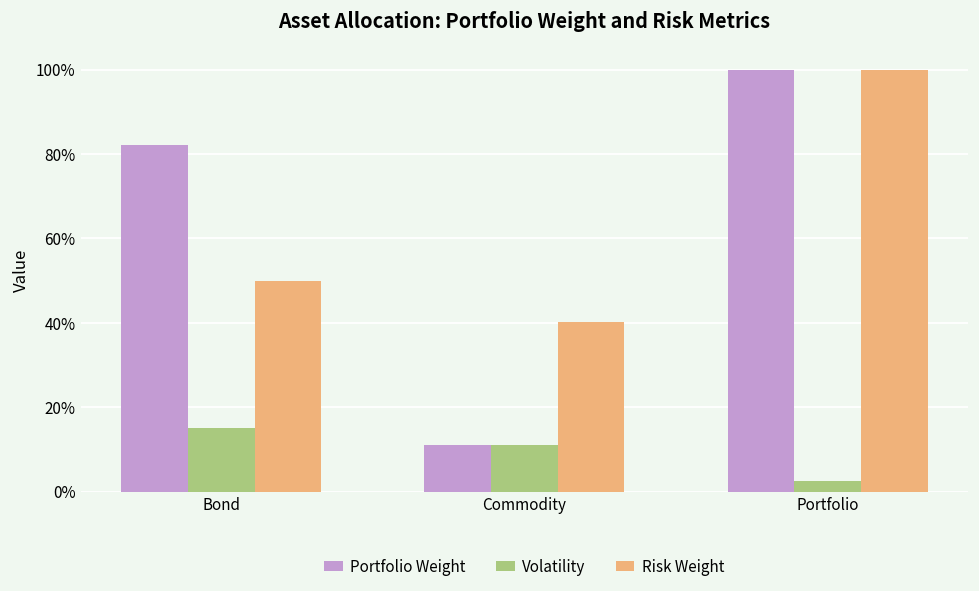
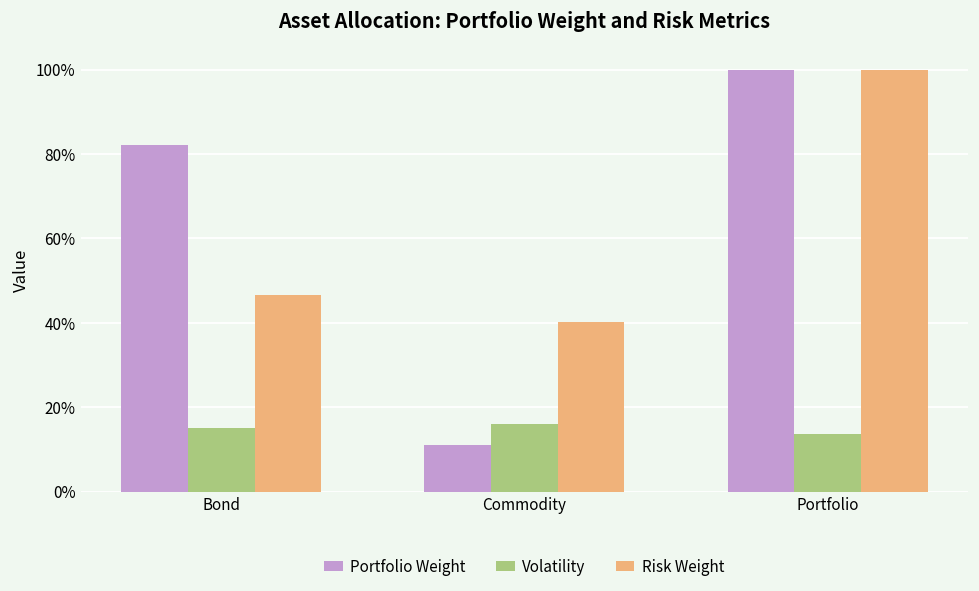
  {
    "Portfolio Weight": {
      "Bond": "82%",
      "Commodity": "11%",
      "Portfolio": "100%"
    },
    "Volatility": {
      "Bond": "15%",
-     "Commodity": "11%",
-     "Portfolio": "2%"
+     "Commodity": "16%",
+     "Portfolio": "14%"
    },
    "Risk Weight": {
-     "Bond": "50%",
+     "Bond": "47%",
      "Commodity": "40%",
      "Portfolio": "100%"
    }
  }
